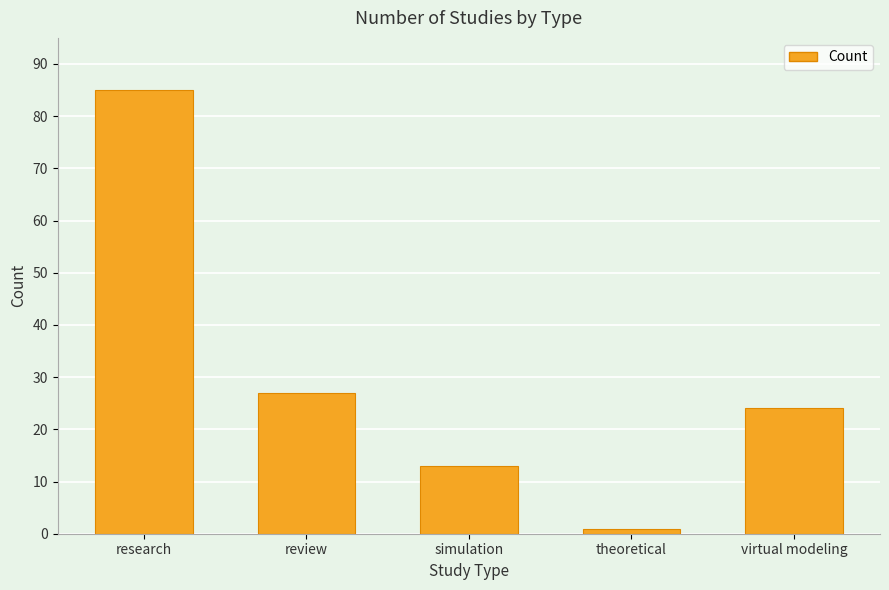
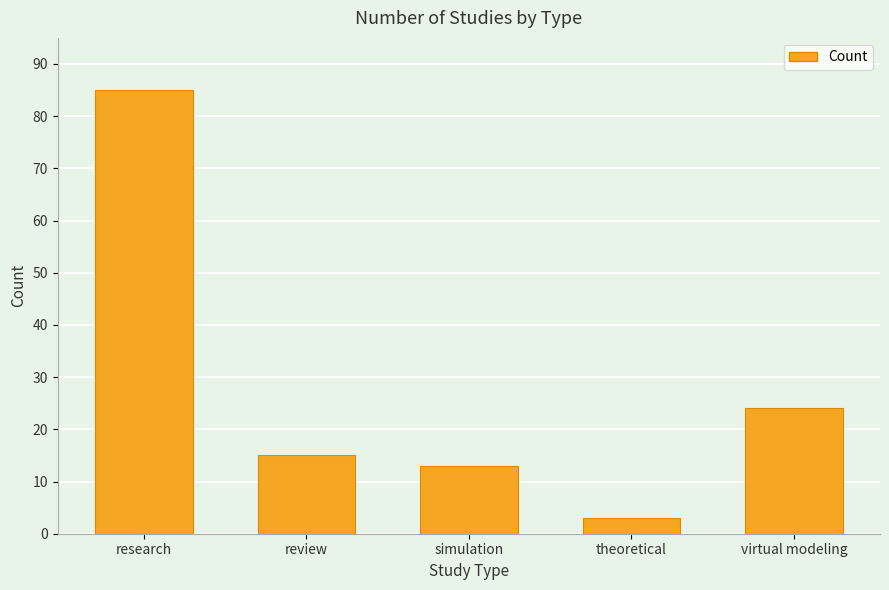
  {
    "research": 85,
-   "review": 27,
+   "review": 15,
    "simulation": 13,
-   "theoretical": 1,
+   "theoretical": 3,
    "virtual modeling": 24
  }
